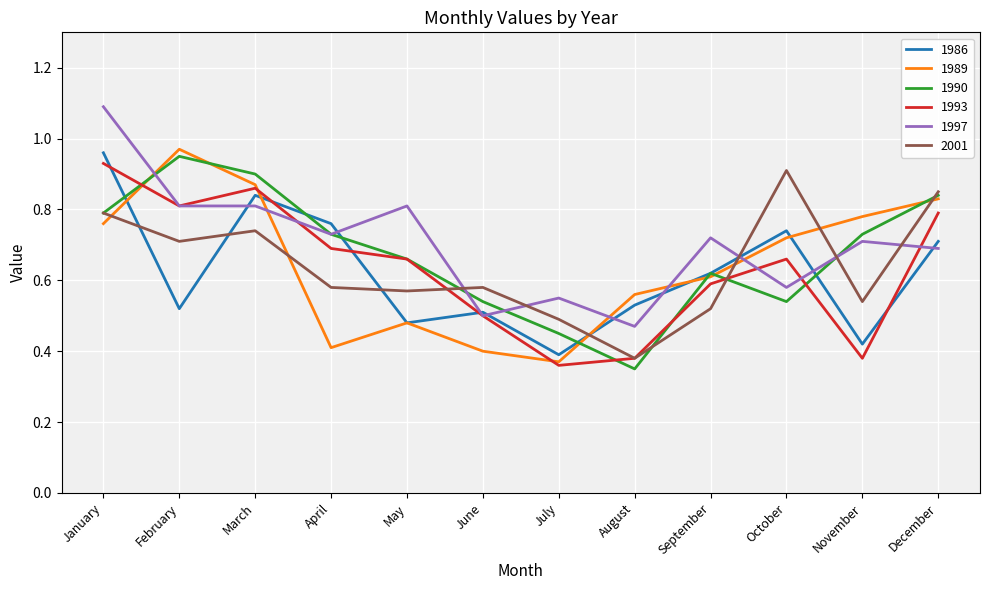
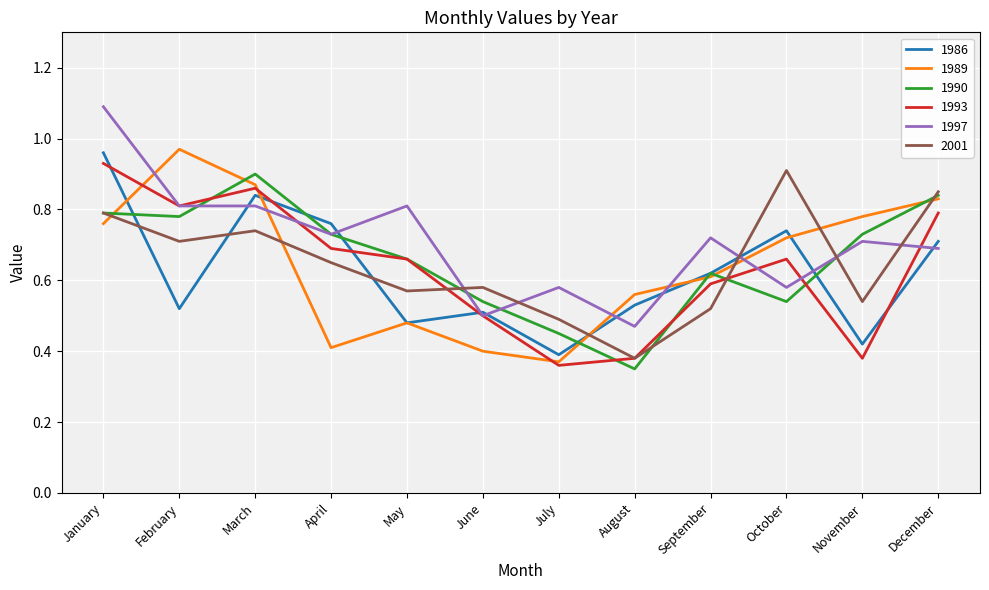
  {
    "1986": {
      "January": 0.96,
      "February": 0.52,
      "March": 0.84,
      "April": 0.76,
      "June": 0.51,
      "July": 0.39,
      "August": 0.53,
      "October": 0.74,
      "November": 0.42,
      "December": 0.71
    },
    "1989": {
      "January": 0.76,
      "February": 0.97,
      "March": 0.87,
      "April": 0.41,
      "June": 0.40,
      "July": 0.37,
      "August": 0.56,
      "September": 0.61,
      "October": 0.72,
      "November": 0.78,
      "December": 0.83
    },
    "1990": {
-     "February": 0.95,
+     "February": 0.78,
      "March": 0.90,
      "June": 0.54,
      "July": 0.45,
      "August": 0.35,
      "October": 0.54,
      "November": 0.73,
      "December": 0.84
    },
    "1993": {
      "January": 0.93,
      "March": 0.86,
      "April": 0.69,
      "July": 0.36,
      "September": 0.59,
      "October": 0.66,
      "November": 0.38,
      "December": 0.79
    },
    "1997": {
      "January": 1.09,
      "March": 0.81,
      "May": 0.81,
-     "July": 0.55,
+     "July": 0.58,
      "August": 0.47,
      "September": 0.72,
      "October": 0.58,
      "November": 0.71,
      "December": 0.69
    },
    "2001": {
      "February": 0.71,
      "March": 0.74,
-     "April": 0.58,
+     "April": 0.65,
      "May": 0.57,
      "June": 0.58,
      "July": 0.49,
      "September": 0.52,
      "October": 0.91,
      "November": 0.54,
      "December": 0.85
    }
  }
